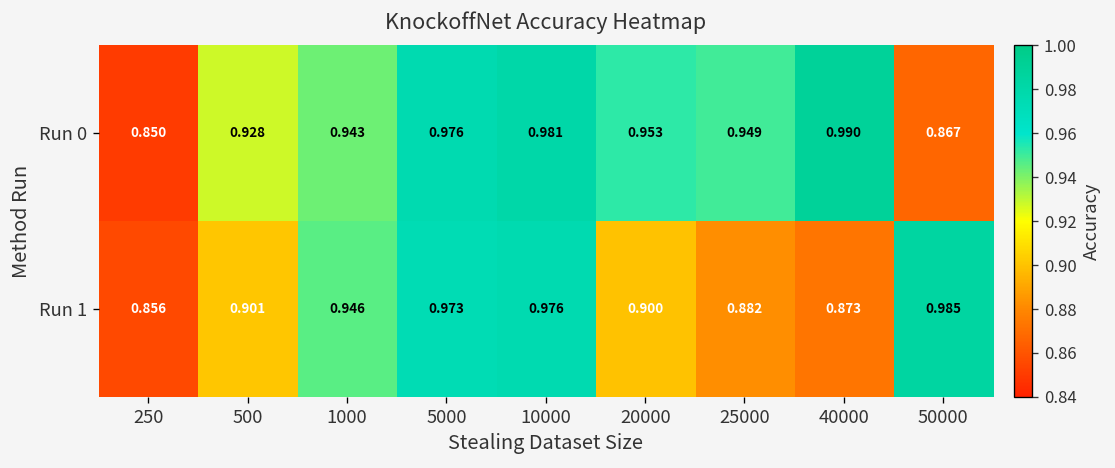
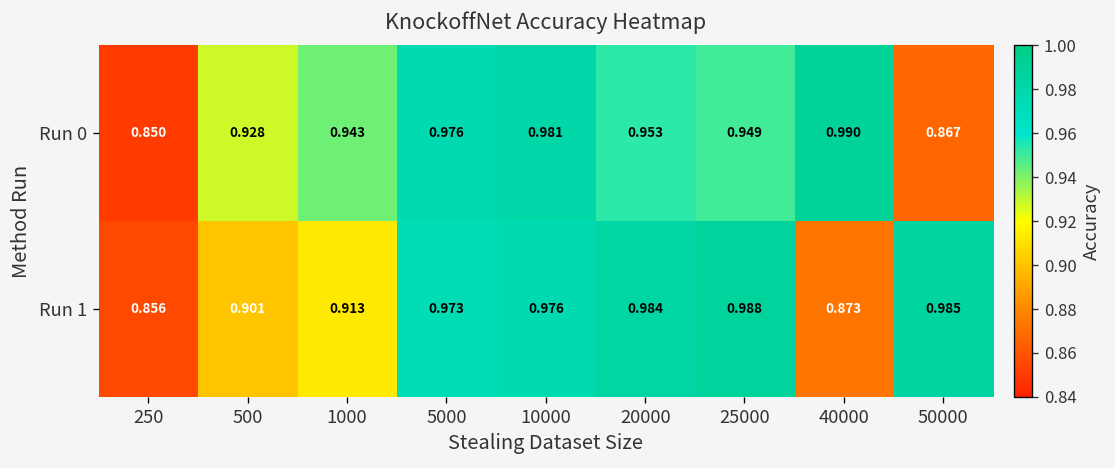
  {
    "Run 0": {
      "250": 0.850,
      "500": 0.928,
      "1000": 0.943,
      "5000": 0.976,
      "10000": 0.981,
      "20000": 0.953,
      "25000": 0.949,
      "40000": 0.990,
      "50000": 0.867
    },
    "Run 1": {
      "250": 0.856,
      "500": 0.901,
-     "1000": 0.946,
+     "1000": 0.913,
      "5000": 0.973,
      "10000": 0.976,
-     "20000": 0.900,
-     "25000": 0.882,
+     "20000": 0.984,
+     "25000": 0.988,
      "40000": 0.873,
      "50000": 0.985
    }
  }
